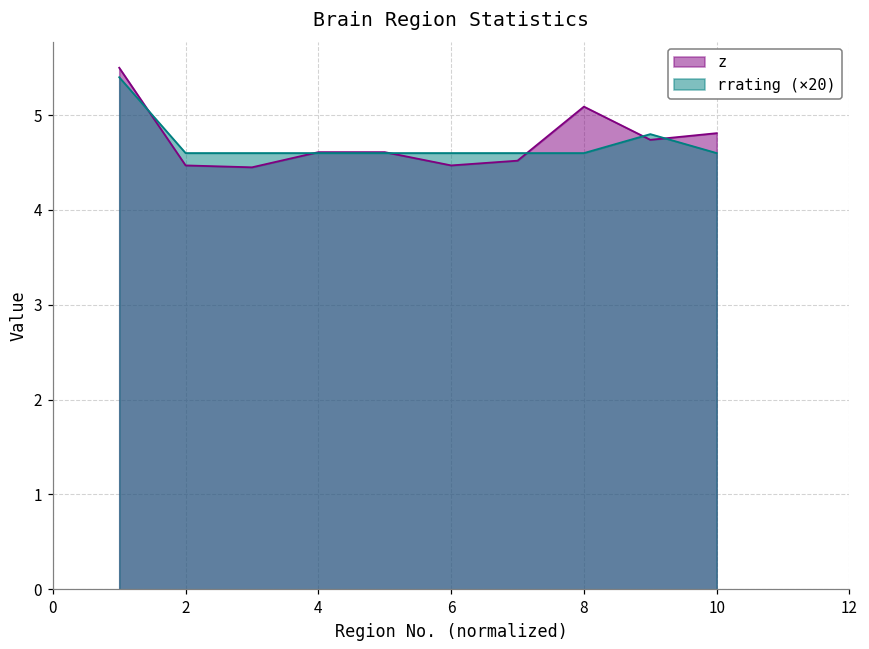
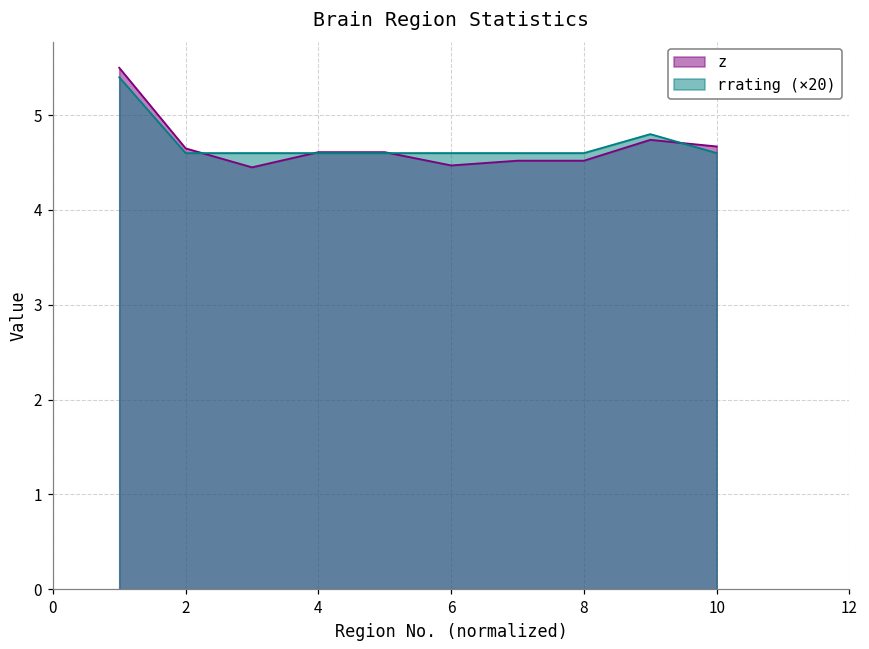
  {
    "z": {
-     "2": 4.5,
+     "2": 4.7,
      "6": 4.5,
-     "8": 5.1,
-     "10": 4.8
+     "8": 4.5,
+     "10": 4.7
    },
    "rrating (×20)": {
      "2": 4.6,
      "6": 4.6,
      "8": 4.6,
      "10": 4.6
    }
  }
